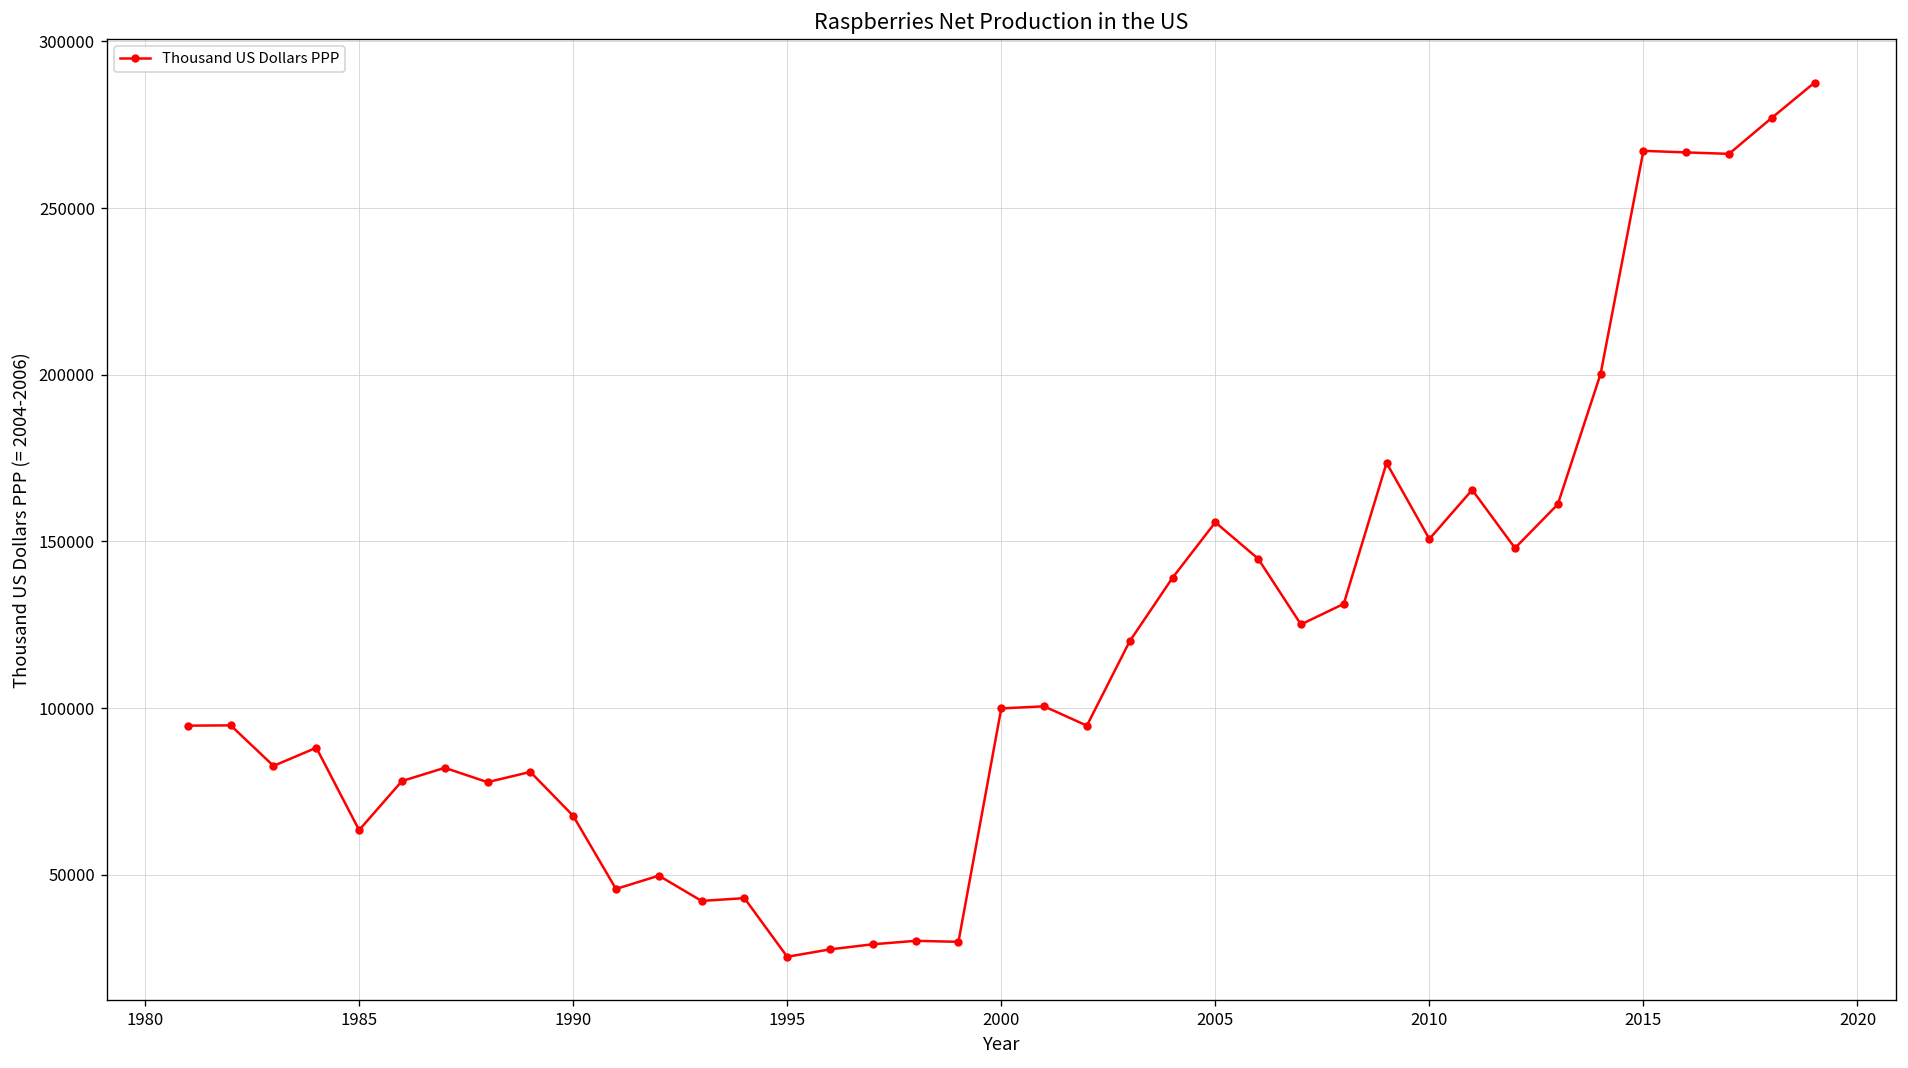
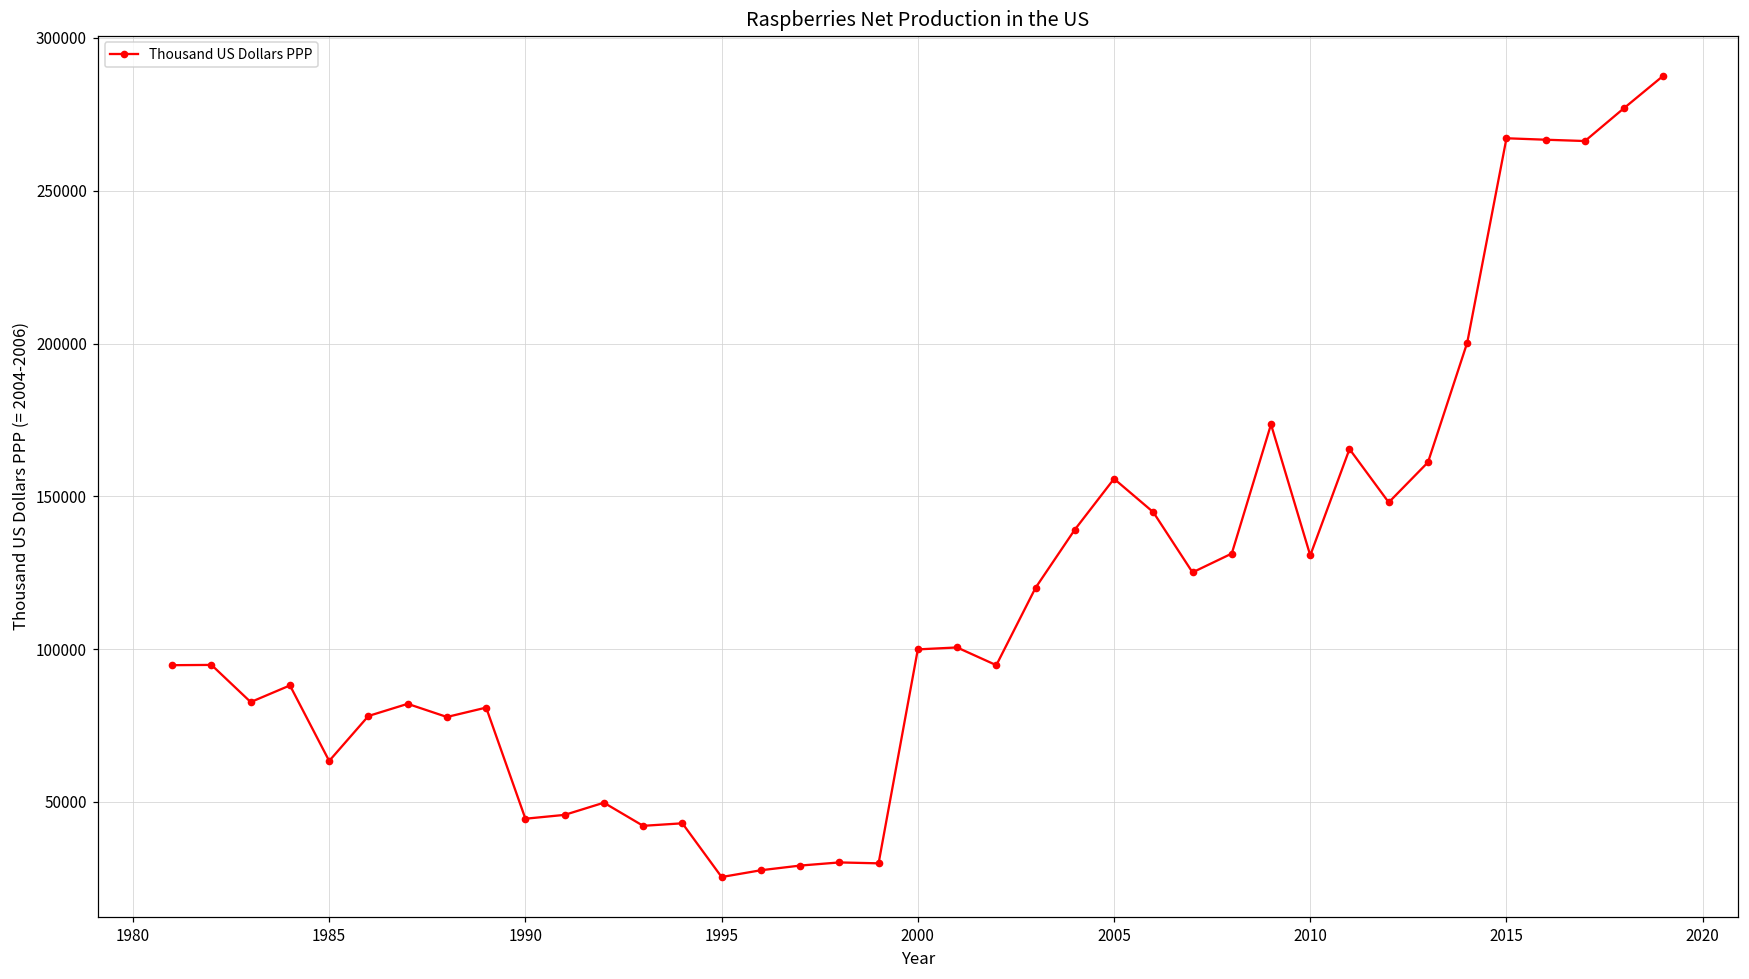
  {
    "1985": 63000,
-   "1990": 68000,
+   "1990": 45000,
    "1995": 25000,
    "2000": 100000,
    "2005": 156000,
-   "2010": 151000,
+   "2010": 131000,
    "2015": 267000
  }
